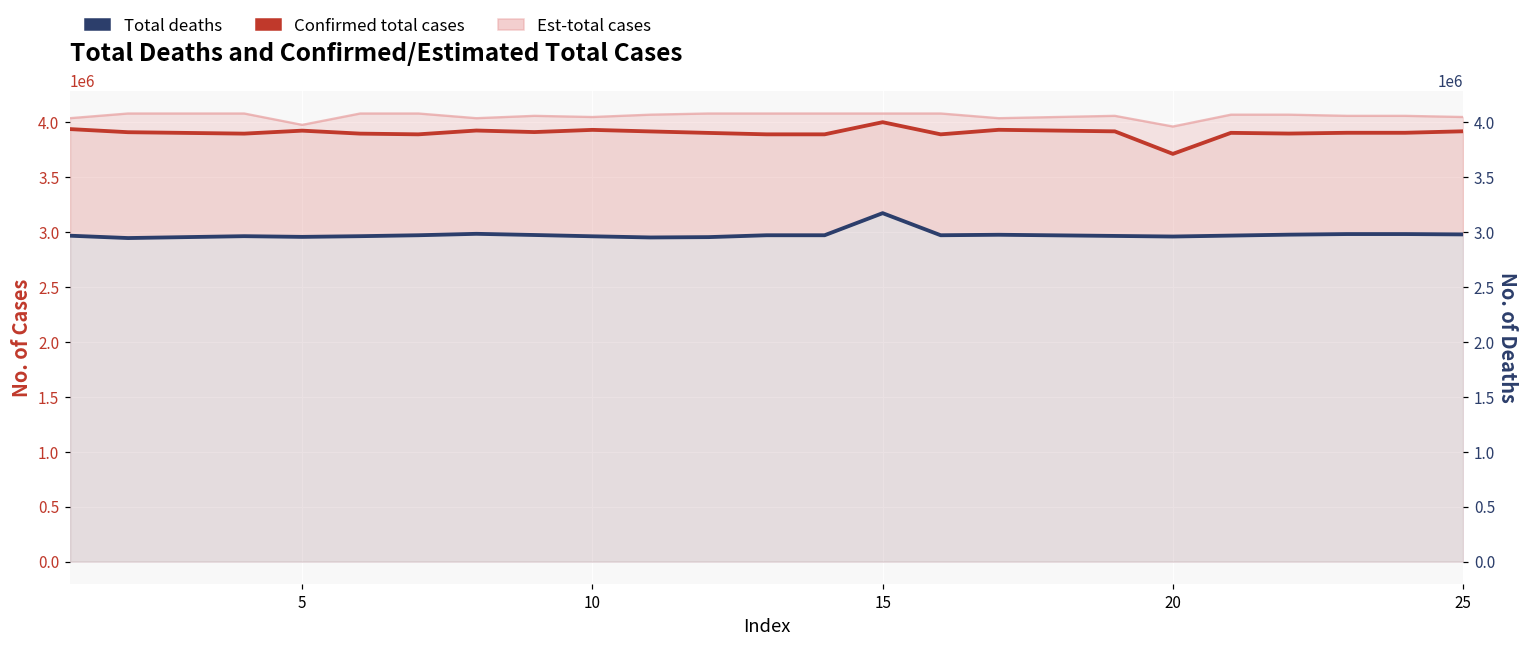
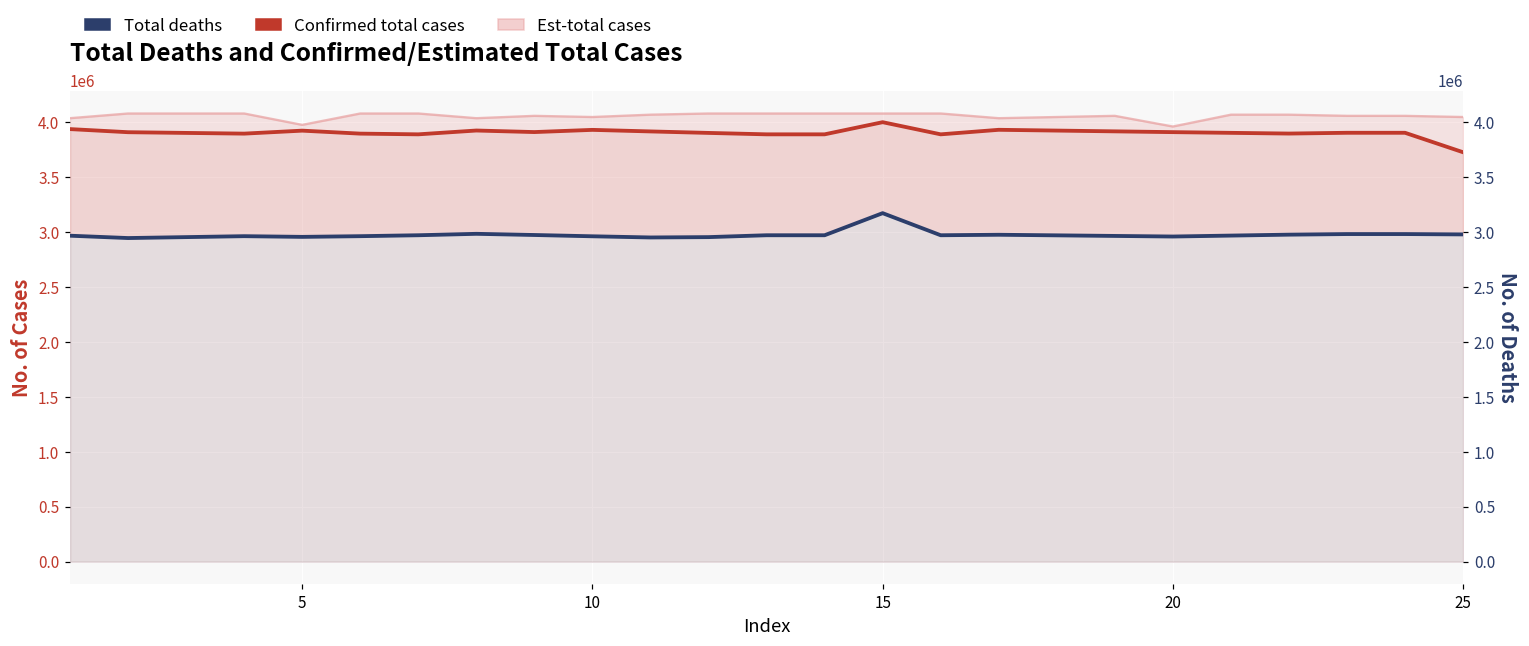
  {
    "Est-total cases": {
      "5": 4000000,
      "10": 4000000,
      "15": 4100000,
      "20": 4000000,
      "25": 4000000
    },
    "Confirmed total cases": {
      "5": 3900000,
      "10": 3900000,
      "15": 4000000,
-     "20": 3700000,
-     "25": 3900000
+     "20": 3900000,
+     "25": 3700000
    },
    "Total deaths": {
      "5": 3000000,
      "10": 3000000,
      "15": 3200000,
      "20": 3000000,
      "25": 3000000
    }
  }
